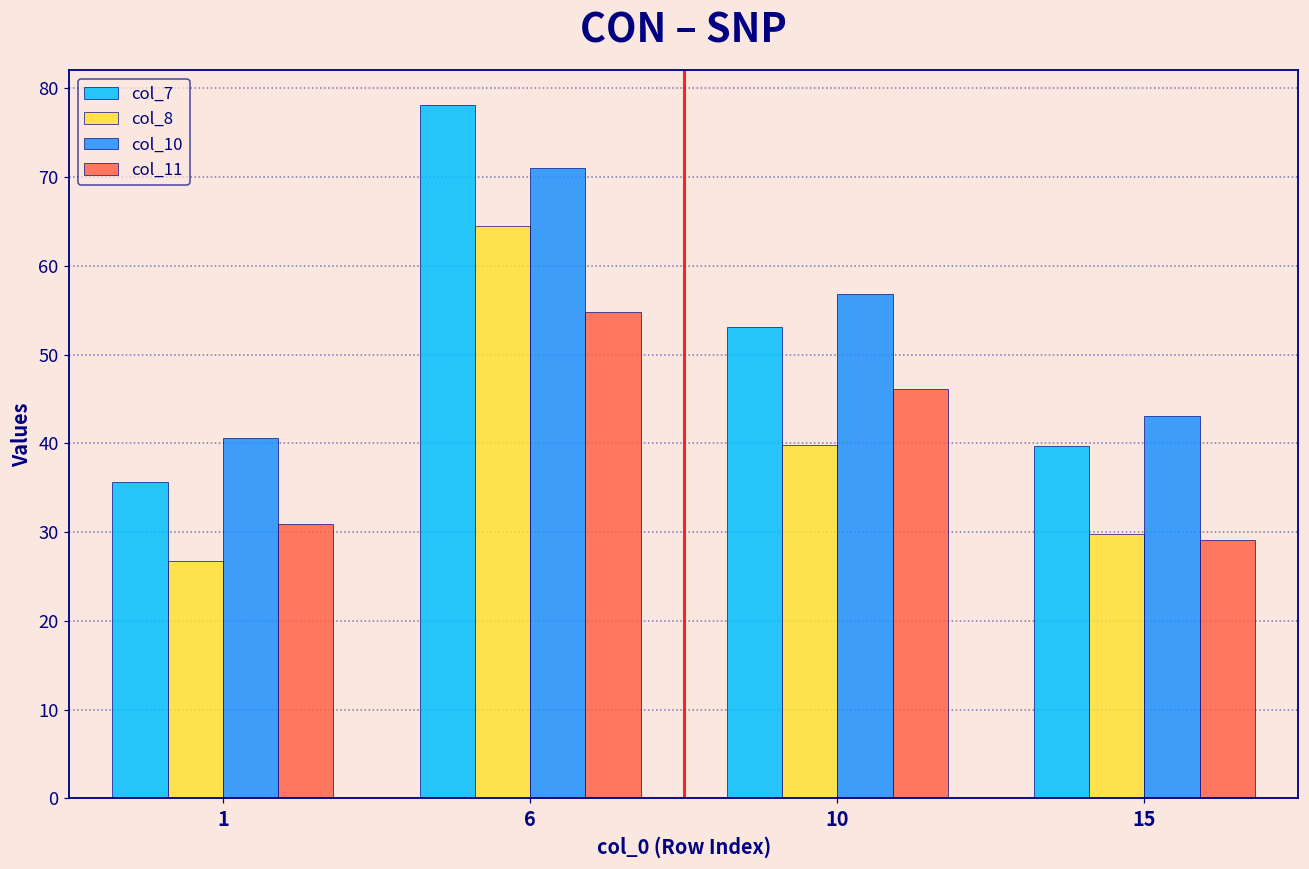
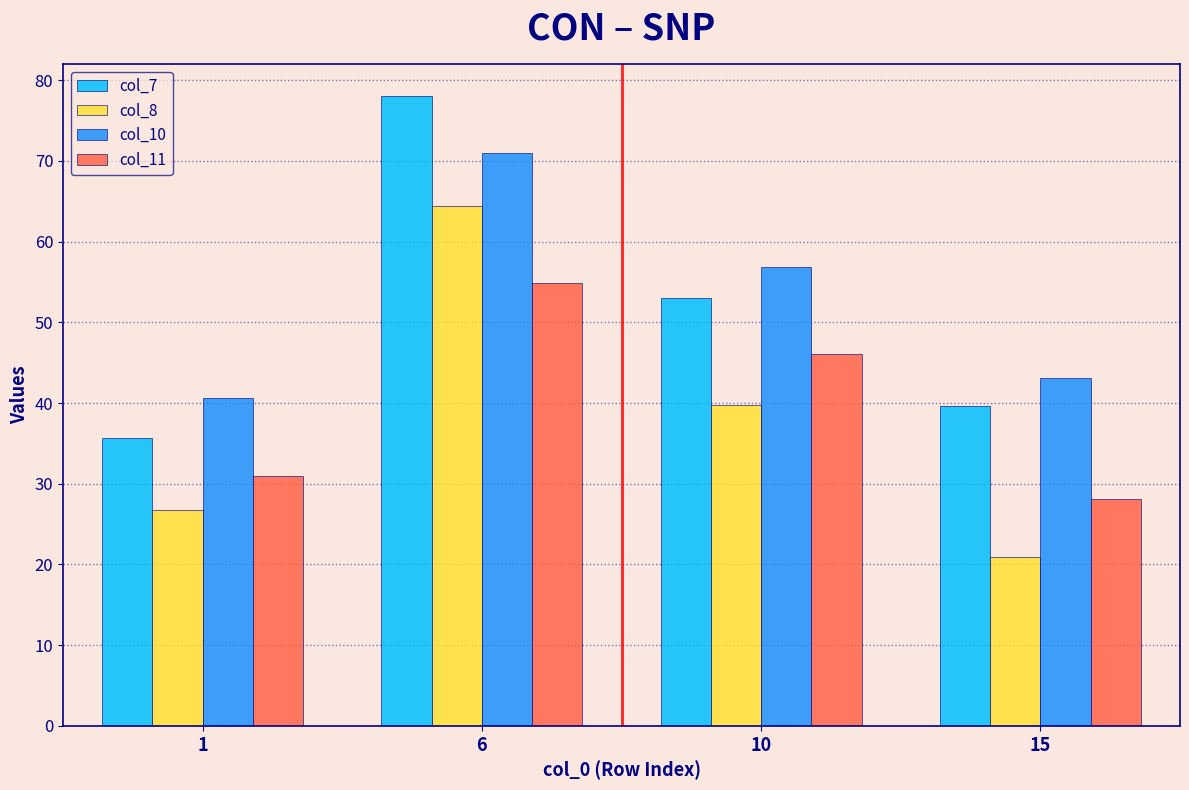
  {
    "col_8": {
      "1": 27,
      "6": 64,
      "10": 40,
-     "15": 30
+     "15": 21
    },
    "col_11": {
      "1": 31,
      "6": 55,
      "10": 46,
-     "15": 29
+     "15": 28
    }
  }
